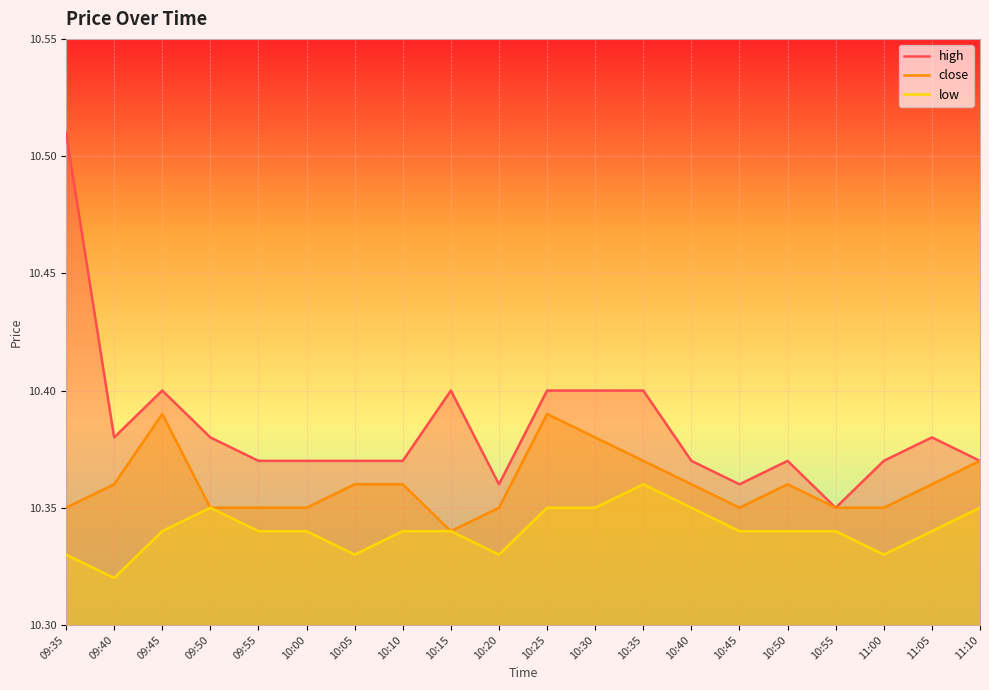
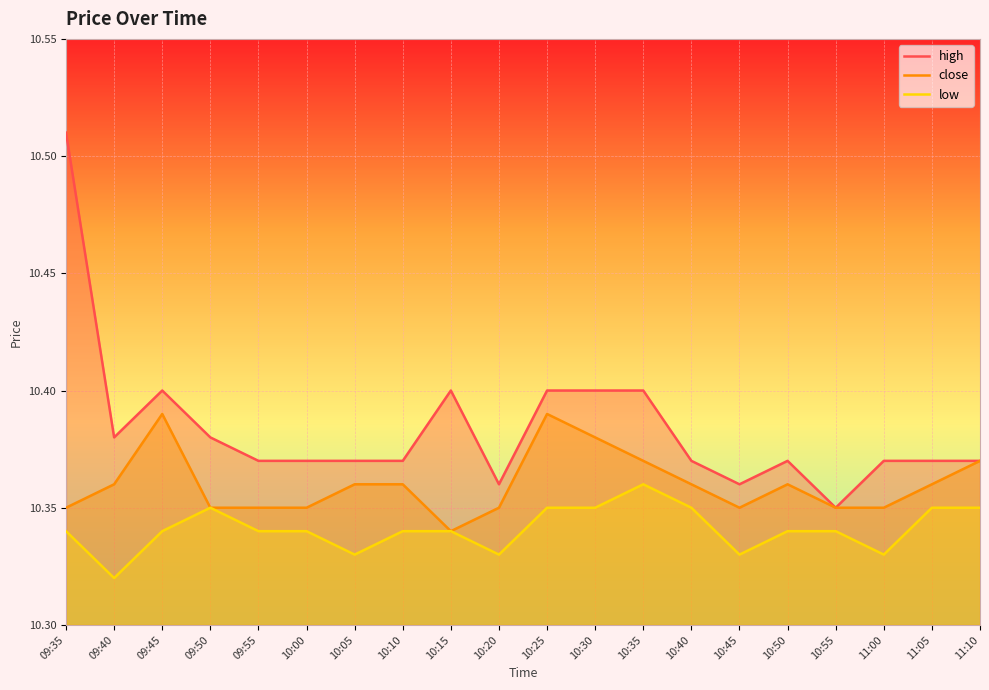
  {
    "high": {
      "09:35": 10.51,
      "09:40": 10.38,
      "09:45": 10.40,
      "09:50": 10.38,
      "09:55": 10.37,
      "10:00": 10.37,
      "10:05": 10.37,
      "10:10": 10.37,
      "10:15": 10.40,
      "10:20": 10.36,
      "10:25": 10.40,
      "10:30": 10.40,
      "10:35": 10.40,
      "10:40": 10.37,
      "10:45": 10.36,
      "10:50": 10.37,
      "11:00": 10.37,
-     "11:05": 10.38
+     "11:05": 10.37
    },
    "close": {
      "09:35": 10.35,
      "09:40": 10.36,
      "09:45": 10.39,
      "09:55": 10.35,
      "10:00": 10.35,
      "10:05": 10.36,
      "10:10": 10.36,
      "10:20": 10.35,
      "10:25": 10.39,
      "10:30": 10.38,
      "10:35": 10.37,
      "10:40": 10.36,
      "10:45": 10.35,
      "10:50": 10.36,
      "11:00": 10.35,
      "11:05": 10.36
    },
    "low": {
-     "09:35": 10.33,
+     "09:35": 10.34,
      "09:40": 10.32,
      "09:45": 10.34,
      "09:55": 10.34,
      "10:00": 10.34,
      "10:05": 10.33,
      "10:10": 10.34,
      "10:20": 10.33,
      "10:25": 10.35,
      "10:30": 10.35,
      "10:35": 10.36,
      "10:40": 10.35,
-     "10:45": 10.34,
+     "10:45": 10.33,
      "10:50": 10.34,
      "10:55": 10.34,
      "11:00": 10.33,
-     "11:05": 10.34,
+     "11:05": 10.35,
      "11:10": 10.35
    }
  }
